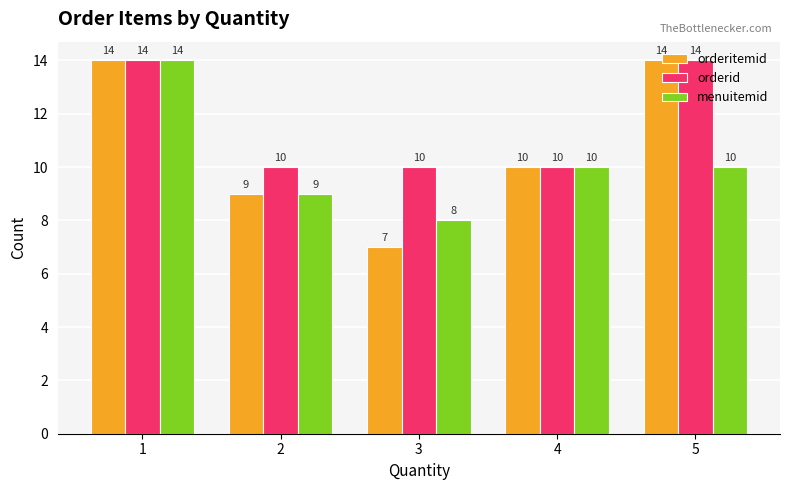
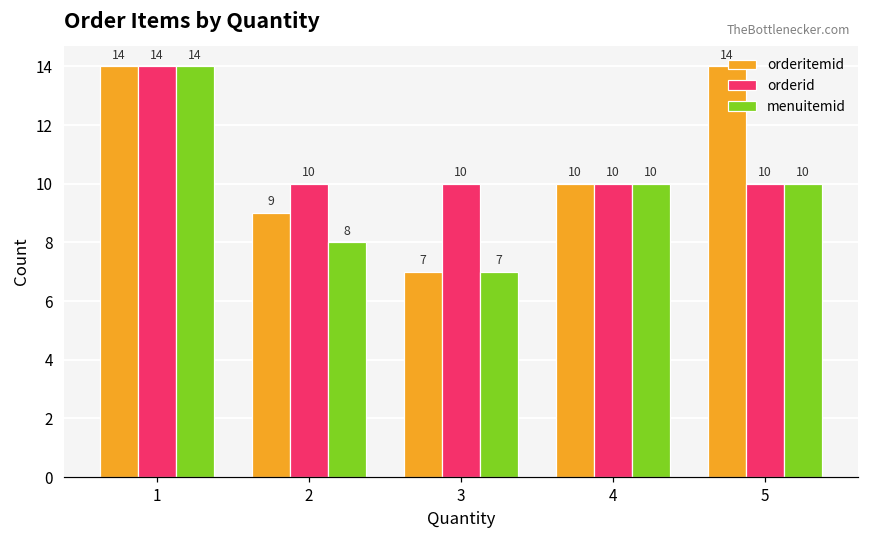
  {
    "orderitemid": {
      "1": 14,
      "2": 9,
      "3": 7,
      "4": 10,
      "5": 14
    },
    "orderid": {
      "1": 14,
      "2": 10,
      "3": 10,
      "4": 10,
-     "5": 14
+     "5": 10
    },
    "menuitemid": {
      "1": 14,
-     "2": 9,
-     "3": 8,
+     "2": 8,
+     "3": 7,
      "4": 10,
      "5": 10
    }
  }
